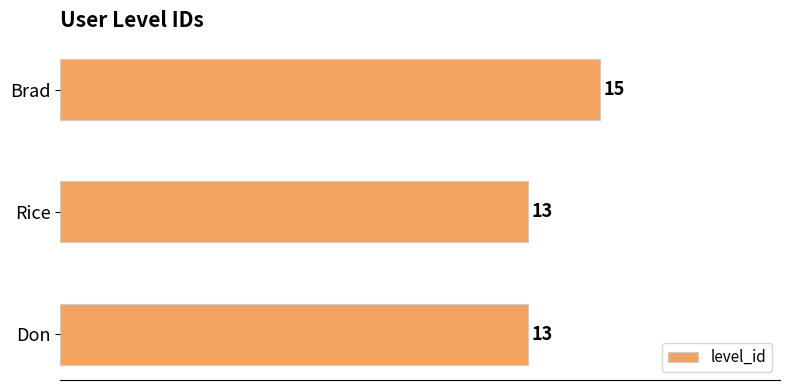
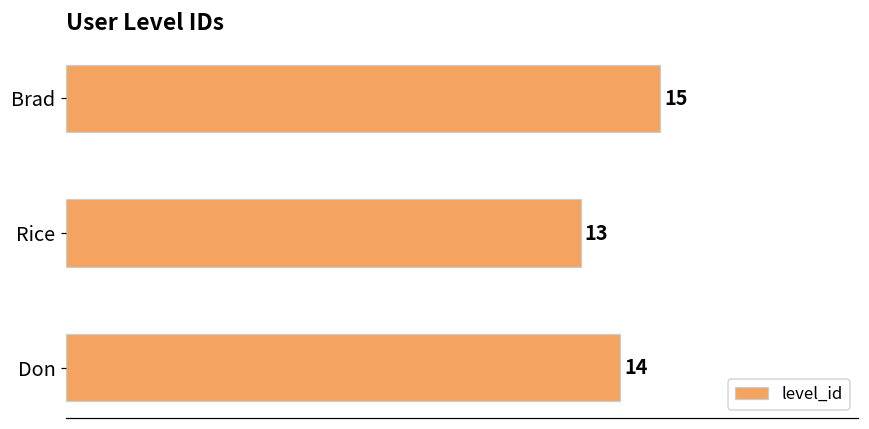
  {
    "Brad": 15,
    "Rice": 13,
-   "Don": 13
+   "Don": 14
  }
